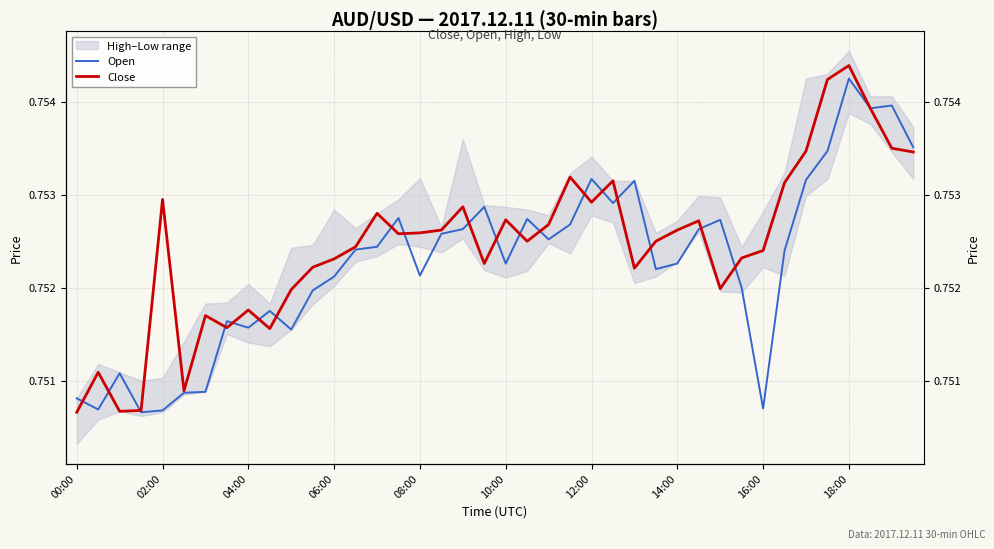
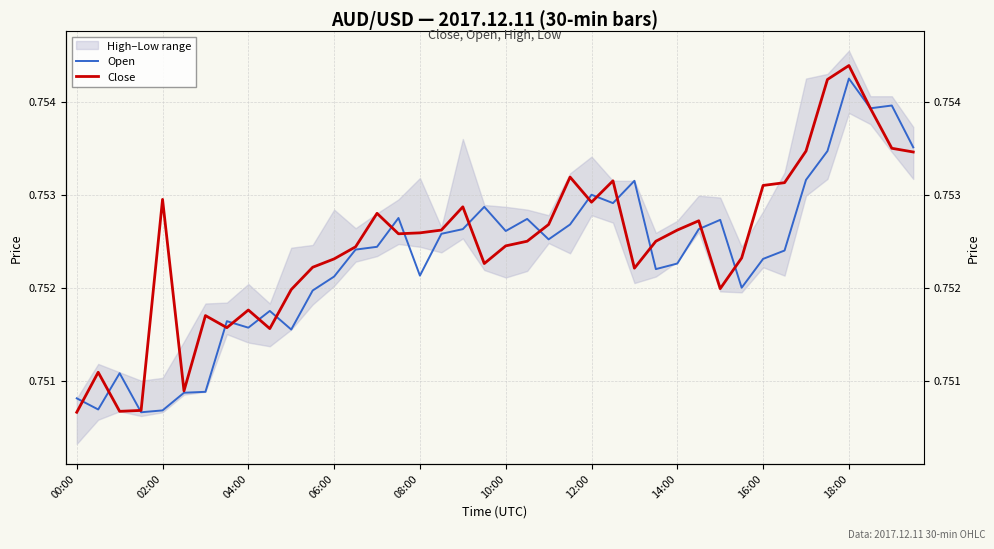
  {
    "Open": {
      "02:00": 0.7507,
      "04:00": 0.7516,
      "06:00": 0.7521,
      "08:00": 0.7521,
-     "10:00": 0.7523,
-     "12:00": 0.7532,
+     "10:00": 0.7526,
+     "12:00": 0.7530,
      "14:00": 0.7523,
-     "16:00": 0.7507,
+     "16:00": 0.7523,
      "18:00": 0.7543
    },
    "Close": {
      "00:00": 0.7507,
      "02:00": 0.7530,
      "04:00": 0.7518,
      "06:00": 0.7523,
      "08:00": 0.7526,
-     "10:00": 0.7527,
+     "10:00": 0.7525,
      "12:00": 0.7529,
      "14:00": 0.7526,
-     "16:00": 0.7524,
+     "16:00": 0.7531,
      "18:00": 0.7544
    }
  }
